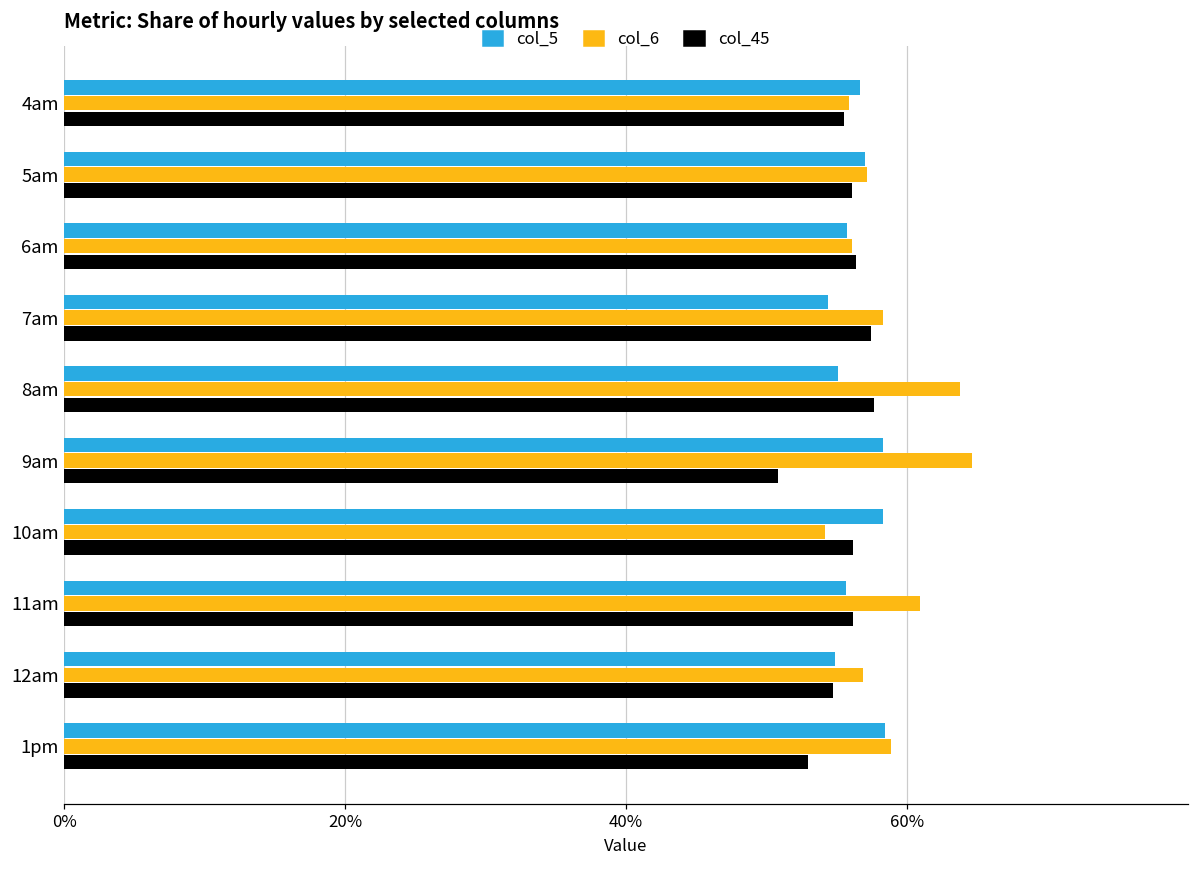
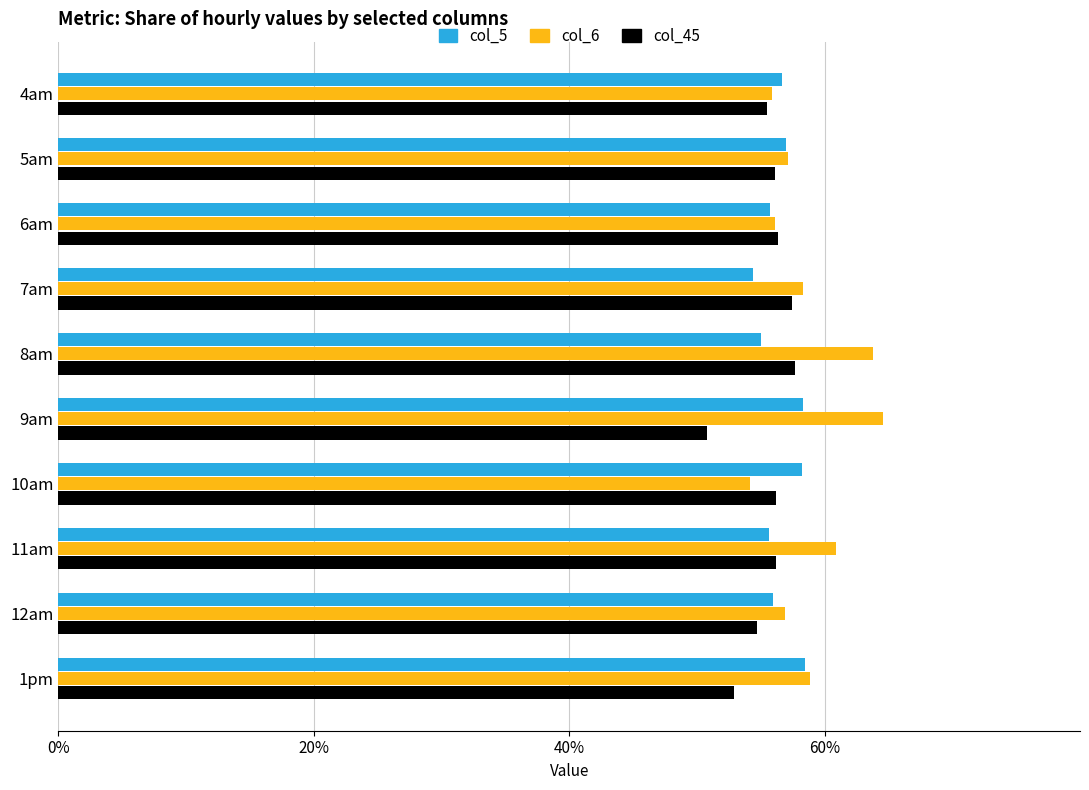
  {
    "col_5": {
      "4am": "56.6%",
      "5am": "57.0%",
      "6am": "55.7%",
      "7am": "54.4%",
      "8am": "55.1%",
      "9am": "58.3%",
      "10am": "58.3%",
      "11am": "55.6%",
-     "12am": "54.9%",
+     "12am": "55.9%",
      "1pm": "58.4%"
    },
    "col_6": {
      "4am": "55.9%",
      "5am": "57.2%",
      "6am": "56.1%",
      "7am": "58.3%",
      "8am": "63.8%",
      "9am": "64.6%",
      "10am": "54.2%",
      "11am": "60.9%",
      "12am": "56.9%",
      "1pm": "58.9%"
    },
    "col_45": {
      "4am": "55.5%",
      "5am": "56.1%",
      "6am": "56.4%",
      "7am": "57.4%",
      "8am": "57.7%",
      "9am": "50.8%",
      "10am": "56.2%",
      "11am": "56.2%",
      "12am": "54.7%",
      "1pm": "52.9%"
    }
  }
